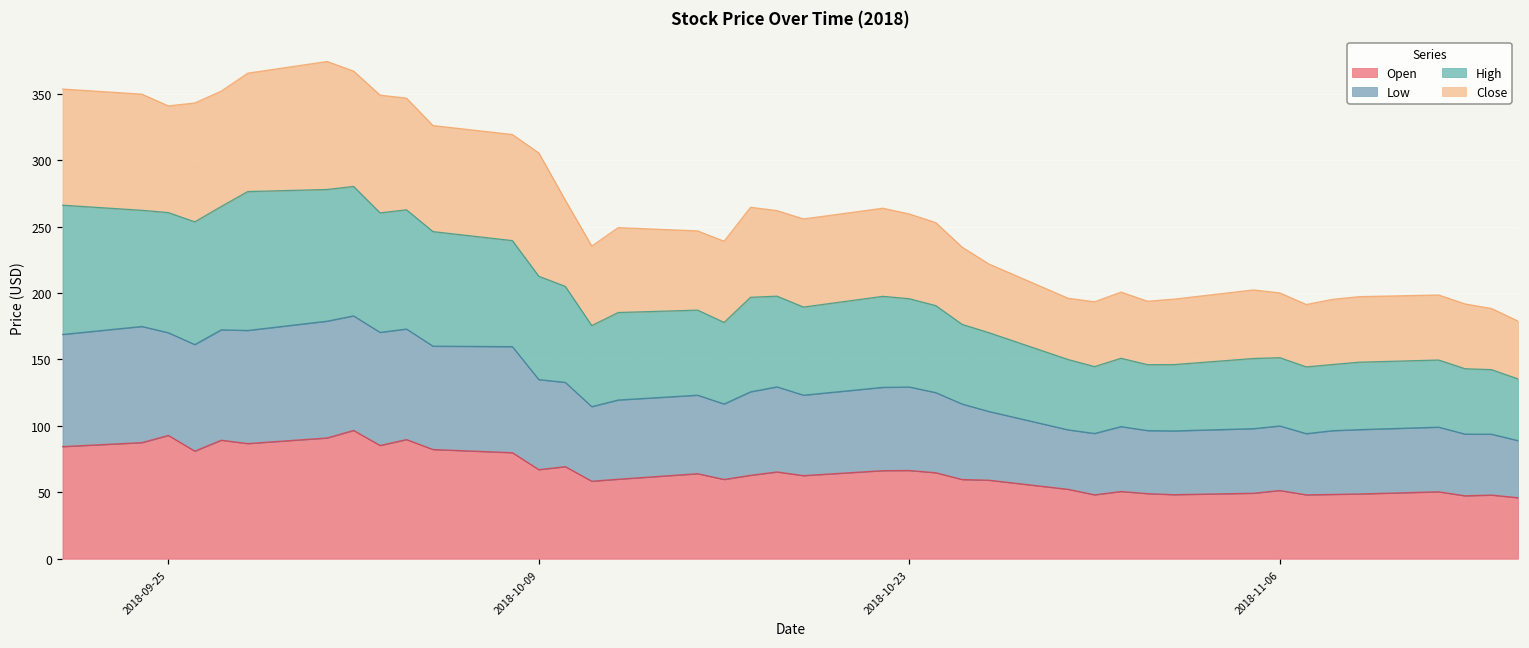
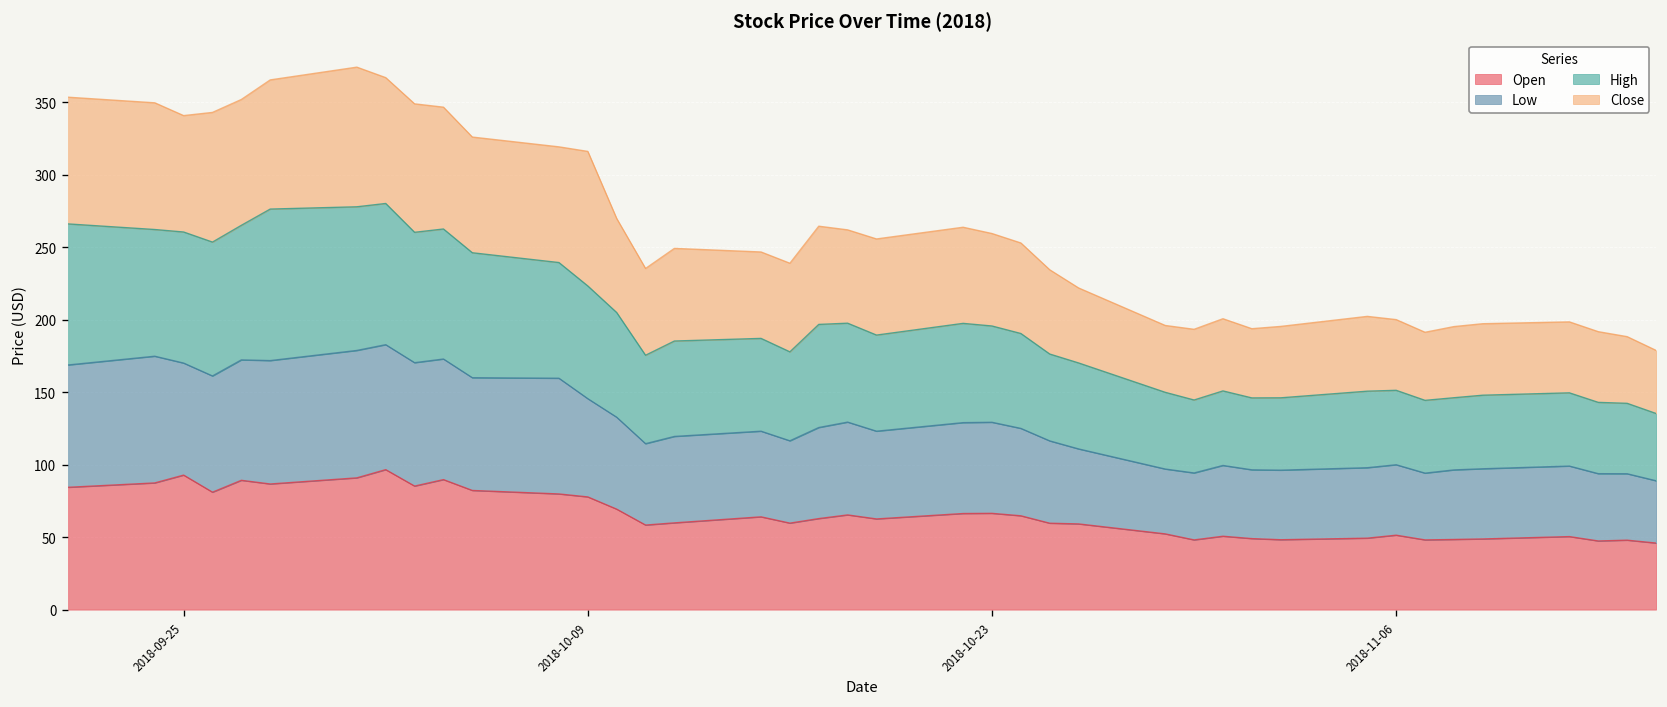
  {
    "Open": {
      "2018-09-25": 93,
-     "2018-10-09": 67,
+     "2018-10-09": 78,
      "2018-10-23": 66,
      "2018-11-06": 51
    },
    "Close": {
      "2018-09-25": 80,
      "2018-10-09": 93,
      "2018-10-23": 64,
      "2018-11-06": 49
    }
  }
